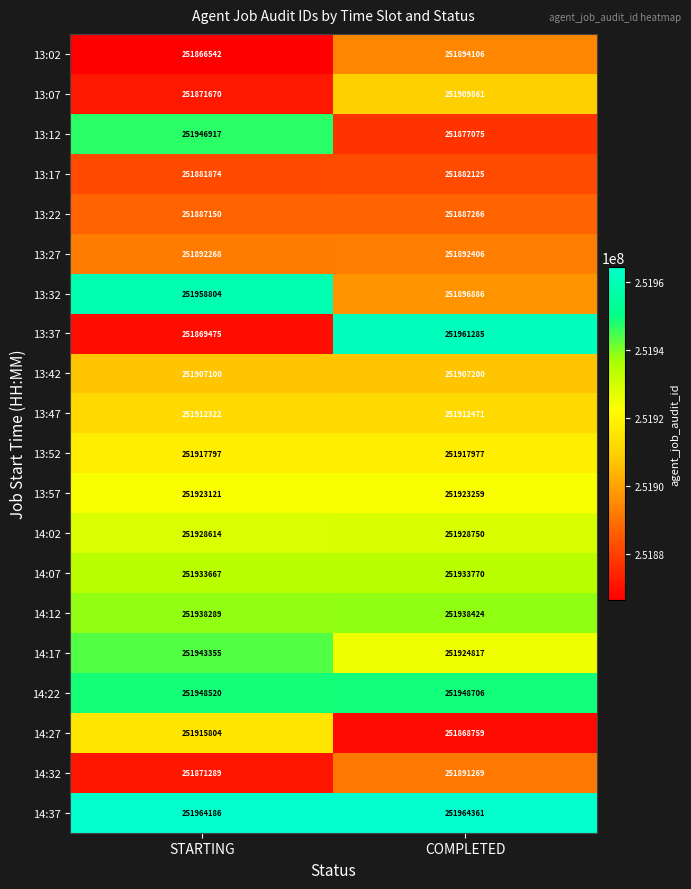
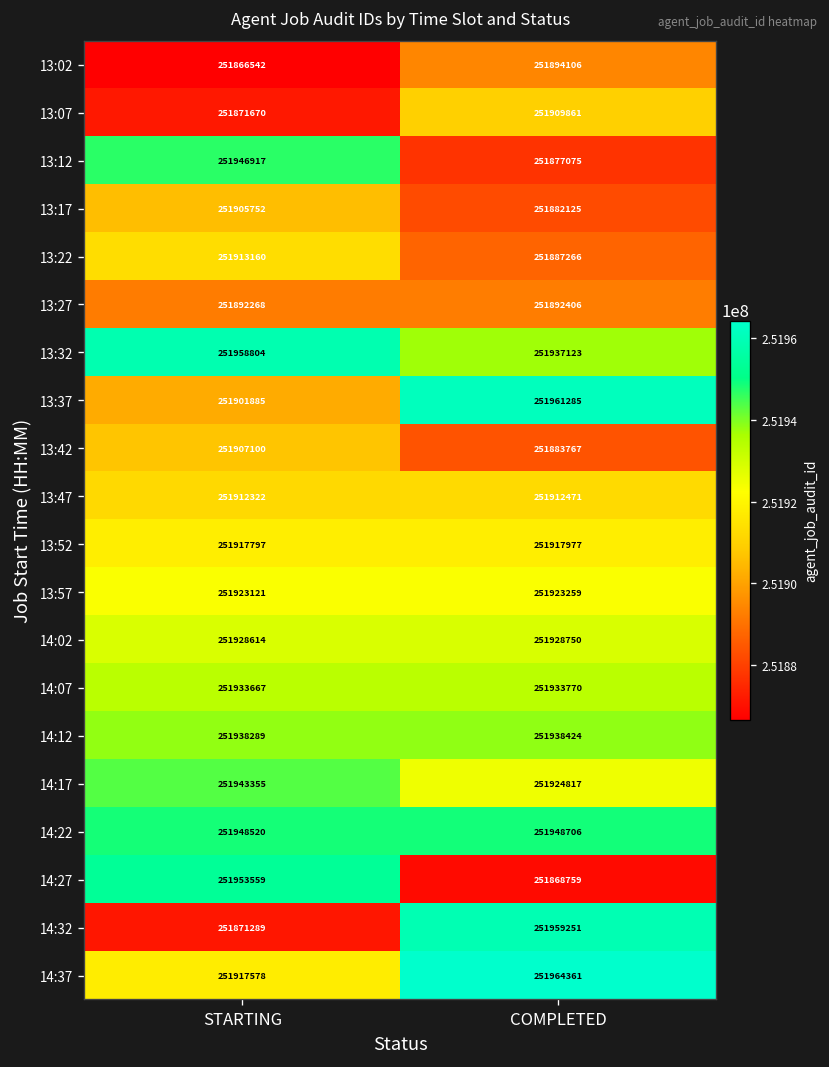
  {
    "13:02": {
      "STARTING": 251866542,
      "COMPLETED": 251894106
    },
    "13:07": {
      "STARTING": 251871670,
      "COMPLETED": 251909861
    },
    "13:12": {
      "STARTING": 251946917,
      "COMPLETED": 251877075
    },
    "13:17": {
-     "STARTING": 251881874,
+     "STARTING": 251905752,
      "COMPLETED": 251882125
    },
    "13:22": {
-     "STARTING": 251887150,
+     "STARTING": 251913160,
      "COMPLETED": 251887266
    },
    "13:27": {
      "STARTING": 251892268,
      "COMPLETED": 251892406
    },
    "13:32": {
      "STARTING": 251958804,
-     "COMPLETED": 251896886
+     "COMPLETED": 251937123
    },
    "13:37": {
-     "STARTING": 251869475,
+     "STARTING": 251901885,
      "COMPLETED": 251961285
    },
    "13:42": {
      "STARTING": 251907100,
-     "COMPLETED": 251907200
+     "COMPLETED": 251883767
    },
    "13:47": {
      "STARTING": 251912322,
      "COMPLETED": 251912471
    },
    "13:52": {
      "STARTING": 251917797,
      "COMPLETED": 251917977
    },
    "13:57": {
      "STARTING": 251923121,
      "COMPLETED": 251923259
    },
    "14:02": {
      "STARTING": 251928614,
      "COMPLETED": 251928750
    },
    "14:07": {
      "STARTING": 251933667,
      "COMPLETED": 251933770
    },
    "14:12": {
      "STARTING": 251938289,
      "COMPLETED": 251938424
    },
    "14:17": {
      "STARTING": 251943355,
      "COMPLETED": 251924817
    },
    "14:22": {
      "STARTING": 251948520,
      "COMPLETED": 251948706
    },
    "14:27": {
-     "STARTING": 251915804,
+     "STARTING": 251953559,
      "COMPLETED": 251868759
    },
    "14:32": {
      "STARTING": 251871289,
-     "COMPLETED": 251891269
+     "COMPLETED": 251959251
    },
    "14:37": {
-     "STARTING": 251964186,
+     "STARTING": 251917578,
      "COMPLETED": 251964361
    }
  }
